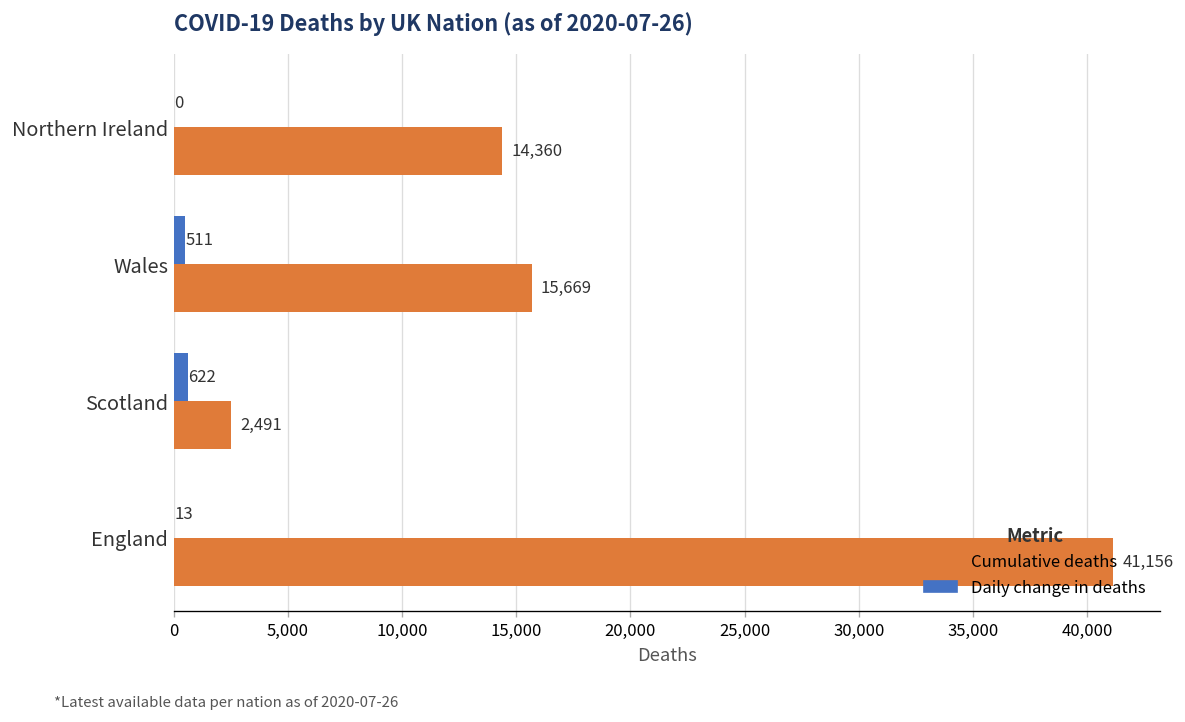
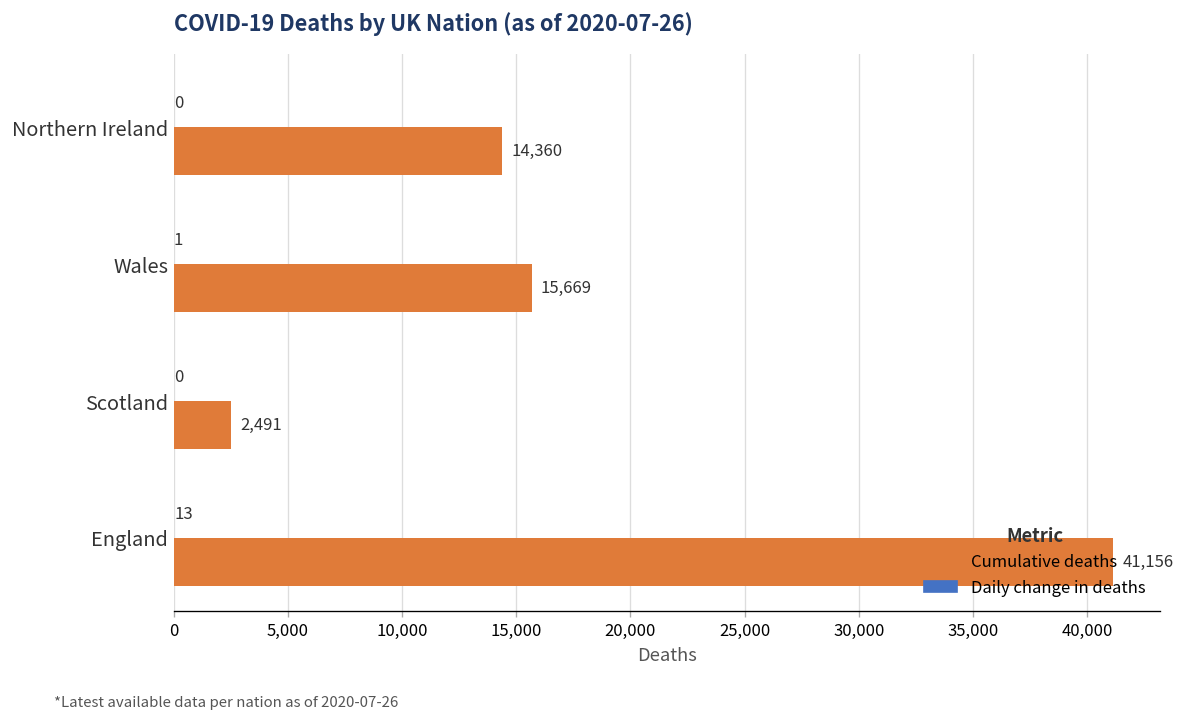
  {
    "Cumulative deaths": {
      "Northern Ireland": "14,360",
      "Wales": "15,669",
      "Scotland": "2,491",
      "England": "41,156"
    },
    "Daily change in deaths": {
      "Northern Ireland": "0",
-     "Wales": "511",
-     "Scotland": "622",
+     "Wales": "1",
+     "Scotland": "0",
      "England": "13"
    }
  }
